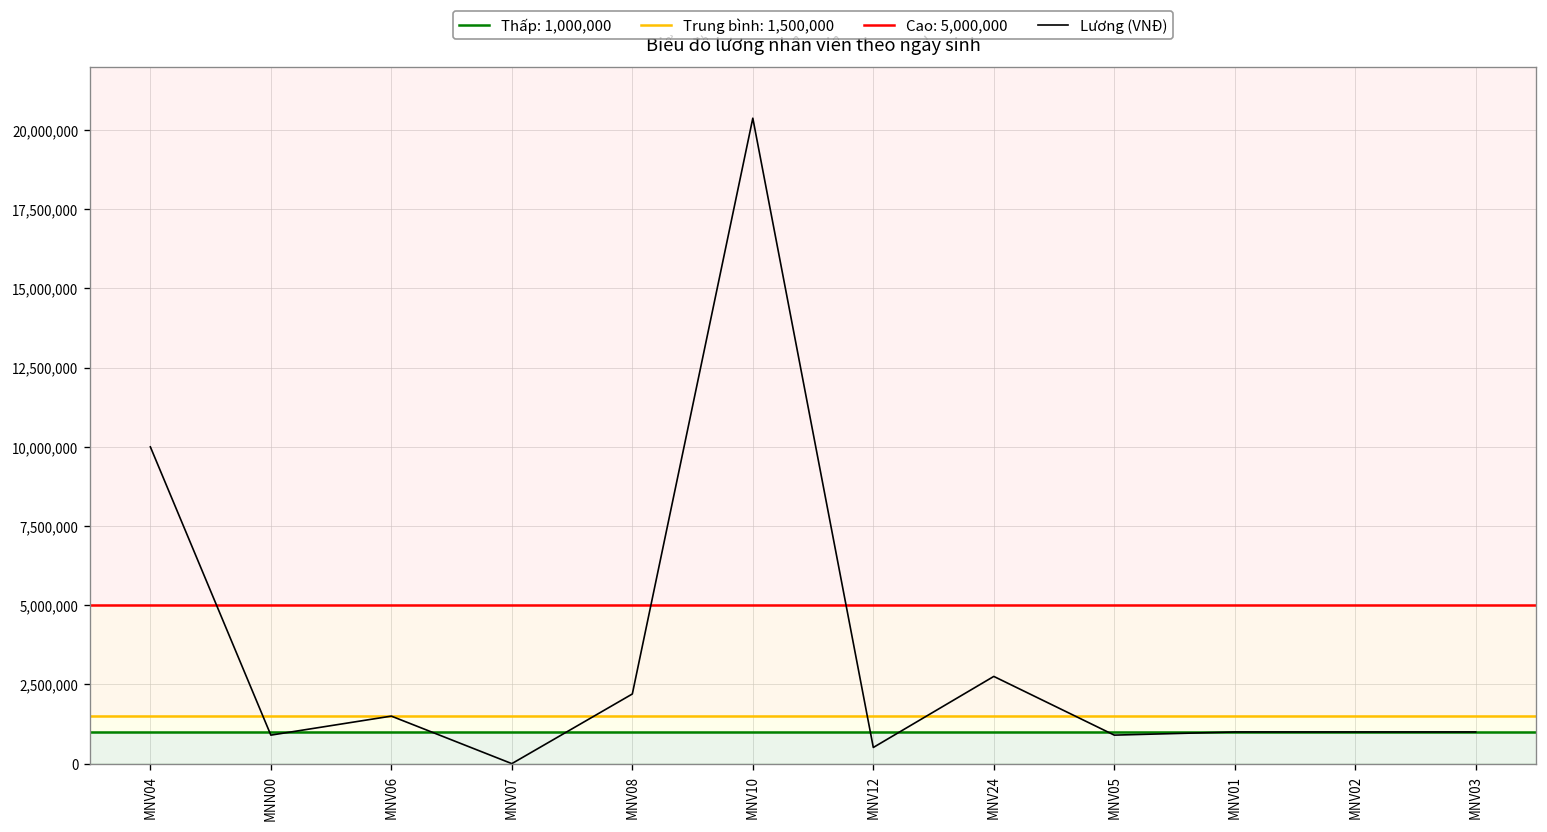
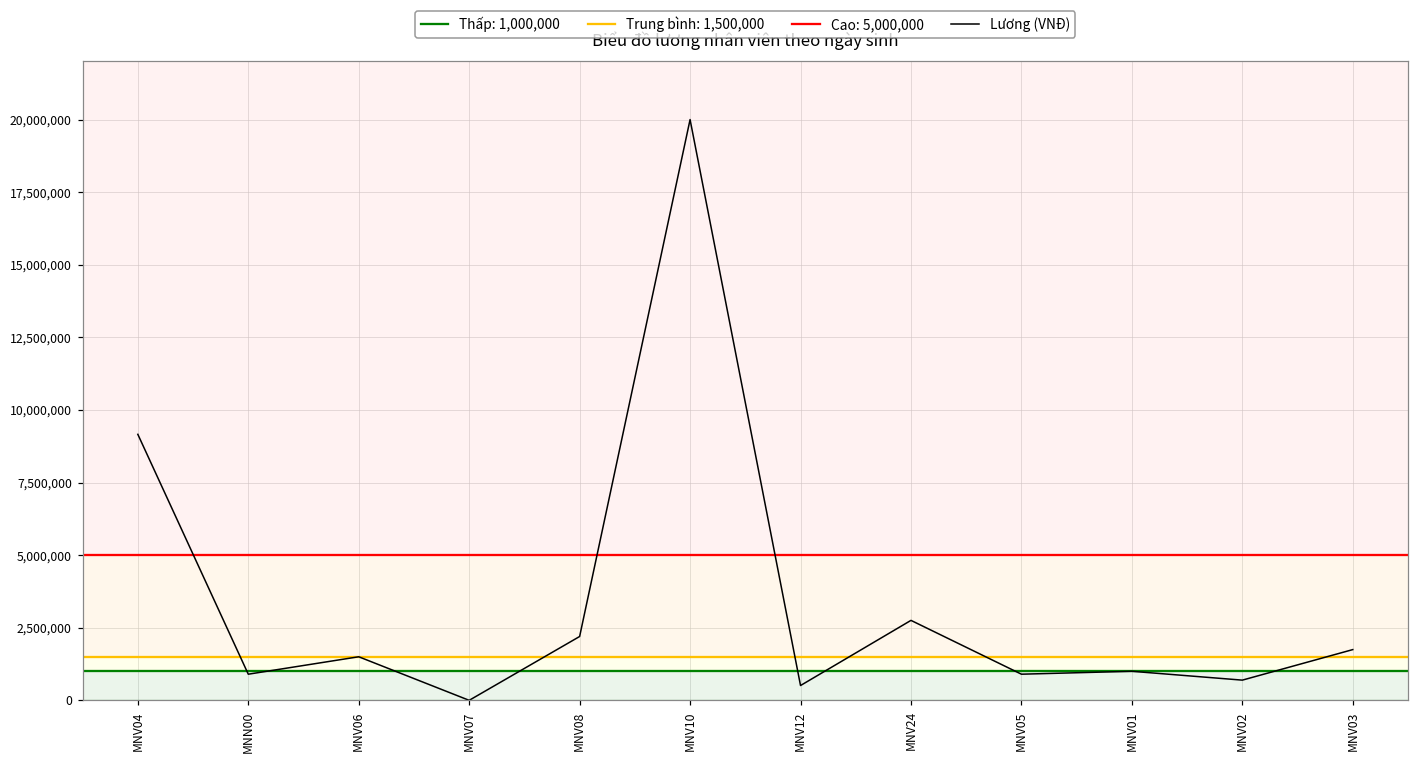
  {
    "Lương (VNĐ)": {
-     "MNV04": "10,000,000",
+     "MNV04": "9,200,000",
      "MNN00": "900,000",
      "MNV06": "1,500,000",
      "MNV07": "0",
      "MNV08": "2,200,000",
-     "MNV10": "20,400,000",
+     "MNV10": "20,000,000",
      "MNV12": "500,000",
      "MNV24": "2,800,000",
      "MNV05": "900,000",
      "MNV01": "1,000,000",
-     "MNV02": "1,000,000",
-     "MNV03": "1,000,000"
+     "MNV02": "700,000",
+     "MNV03": "1,700,000"
    }
  }
